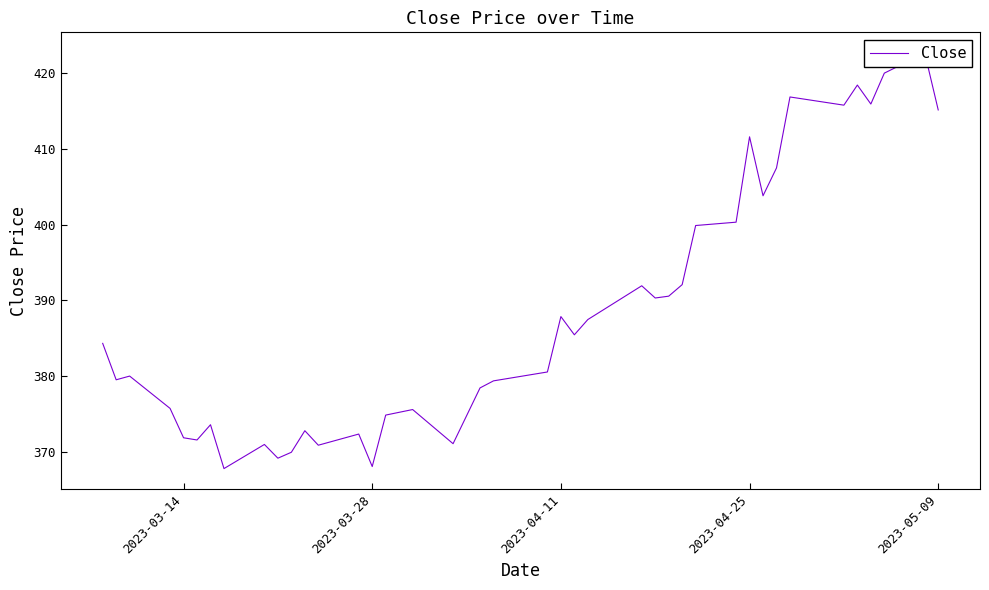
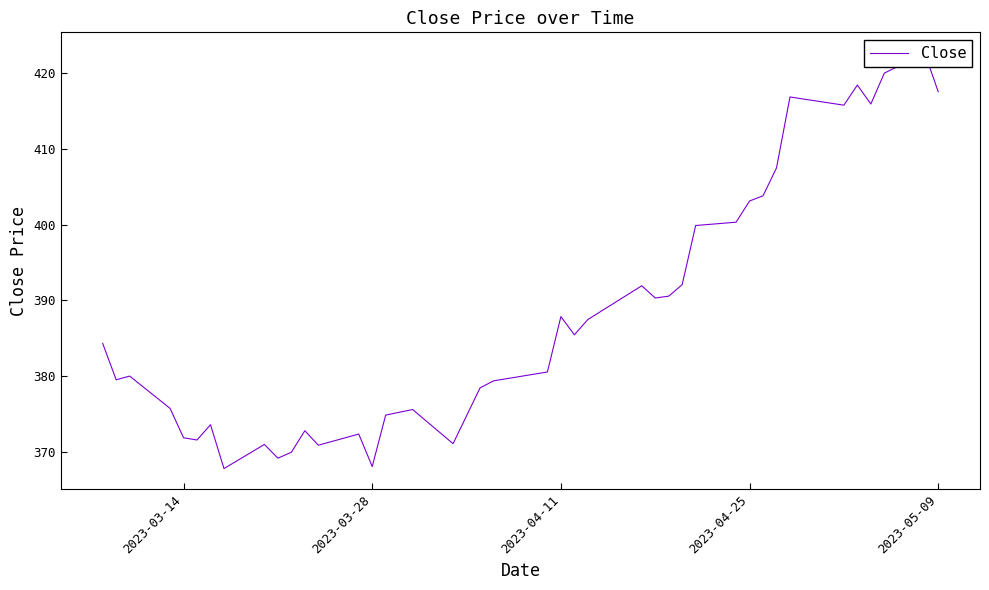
  {
    "2023-03-14": 372,
    "2023-03-28": 368,
    "2023-04-11": 388,
-   "2023-04-25": 412,
-   "2023-05-09": 415
+   "2023-04-25": 403,
+   "2023-05-09": 418
  }
